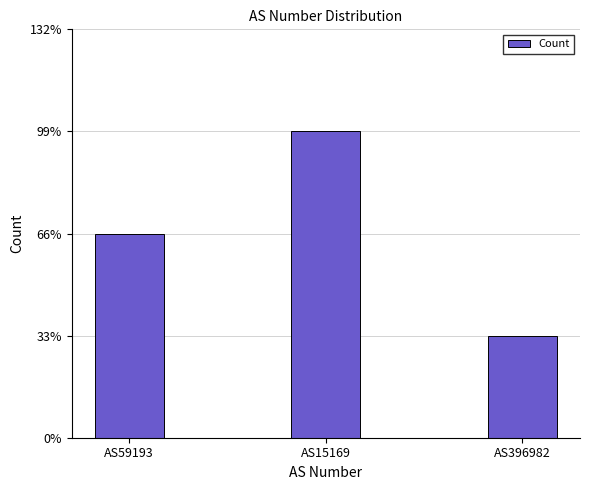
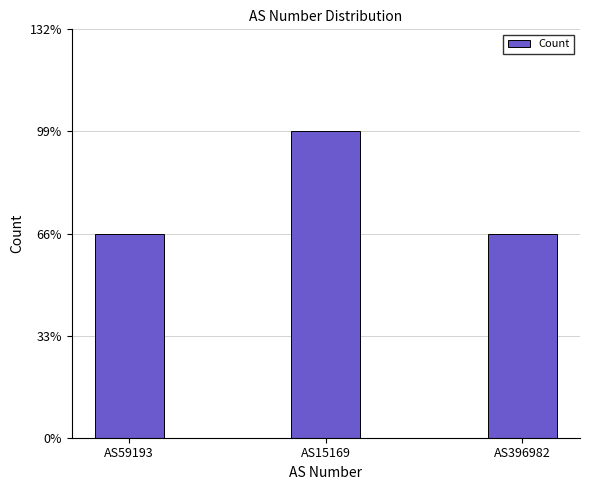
  {
    "AS59193": "66%",
    "AS15169": "99%",
-   "AS396982": "33%"
+   "AS396982": "66%"
  }
